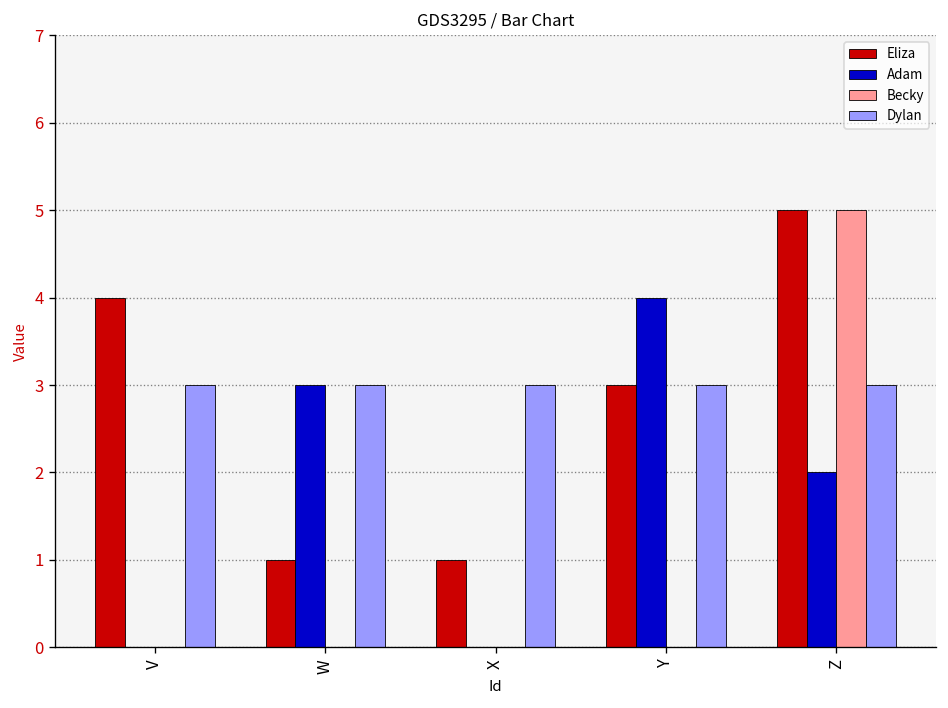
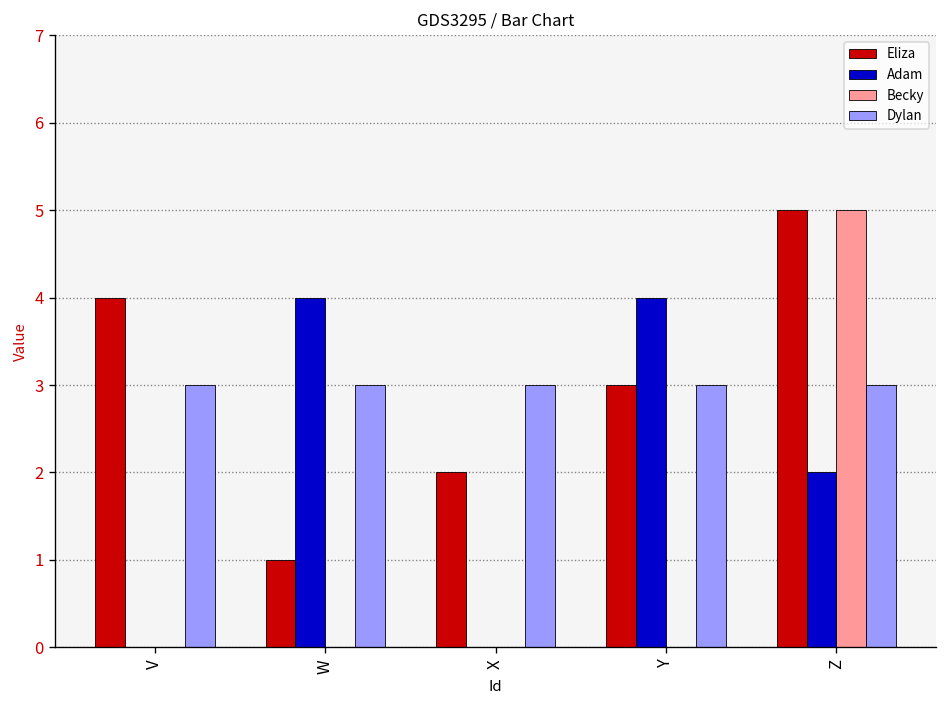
  {
    "Eliza": {
      "V": 4,
      "W": 1,
-     "X": 1,
+     "X": 2,
      "Y": 3,
      "Z": 5
    },
    "Adam": {
      "V": 0,
-     "W": 3,
+     "W": 4,
      "X": 0,
      "Y": 4,
      "Z": 2
    },
    "Becky": {
      "V": 0,
      "W": 0,
      "X": 0,
      "Y": 0,
      "Z": 5
    },
    "Dylan": {
      "V": 3,
      "W": 3,
      "X": 3,
      "Y": 3,
      "Z": 3
    }
  }
